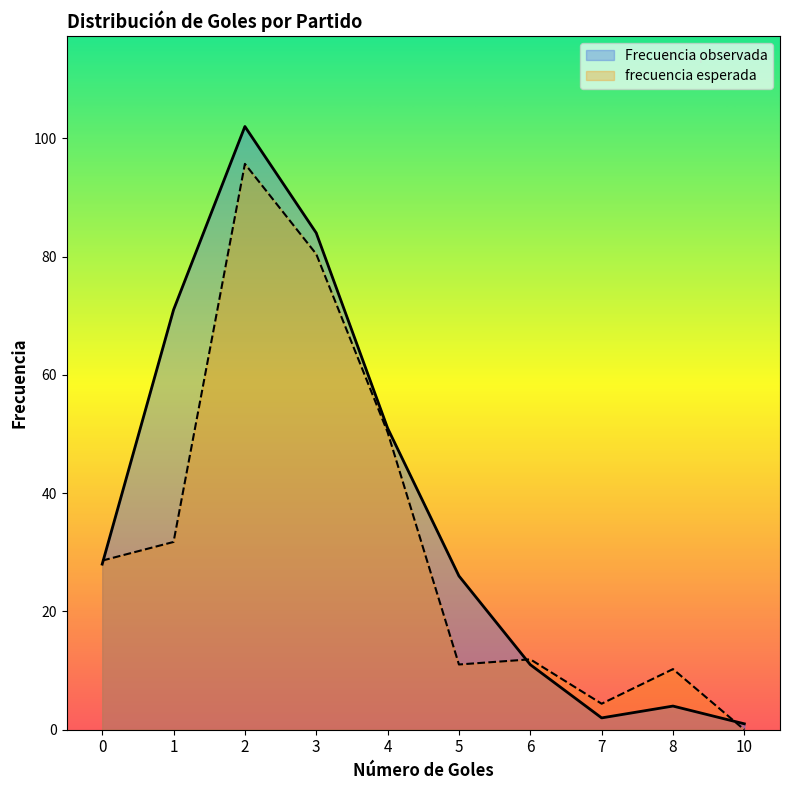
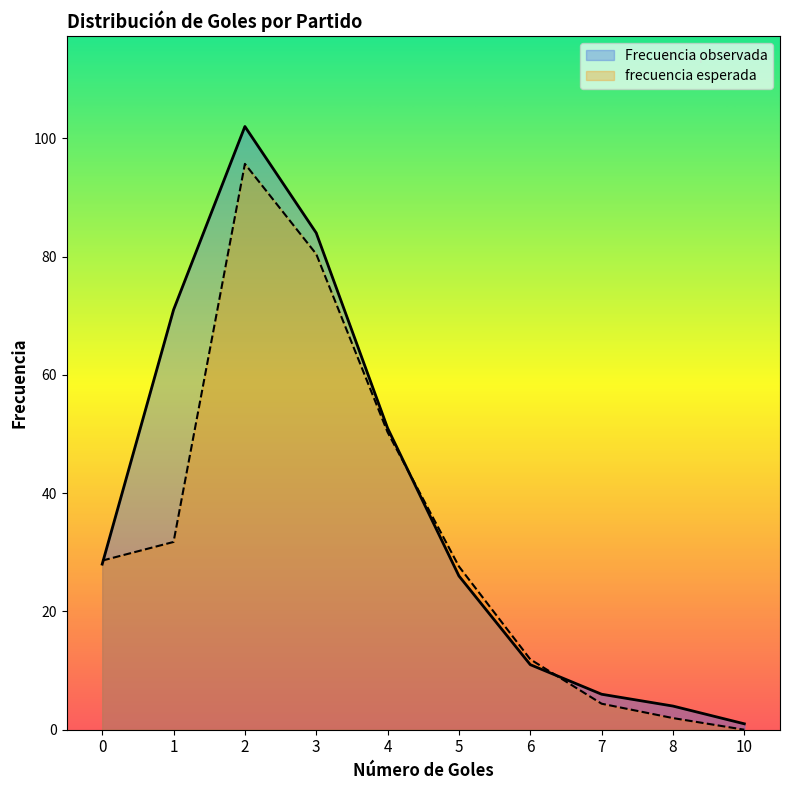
  {
    "Frecuencia observada": {
      "0": 28,
      "1": 71,
      "2": 102,
      "3": 84,
      "4": 51,
      "5": 26,
      "6": 11,
-     "7": 2,
+     "7": 6,
      "8": 4,
      "10": 1
    },
    "frecuencia esperada": {
      "0": 29,
      "1": 32,
      "2": 96,
      "3": 80,
      "4": 50,
-     "5": 11,
+     "5": 28,
      "6": 12,
      "7": 4,
-     "8": 10,
+     "8": 2,
      "10": 0
    }
  }
